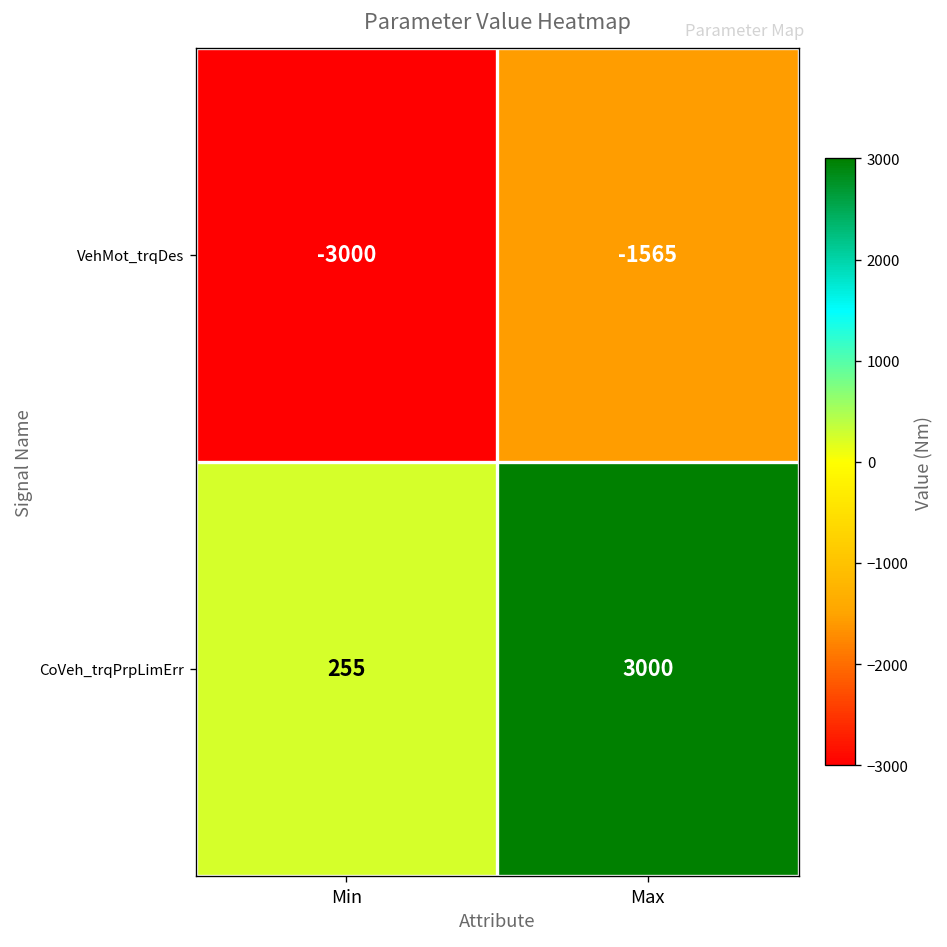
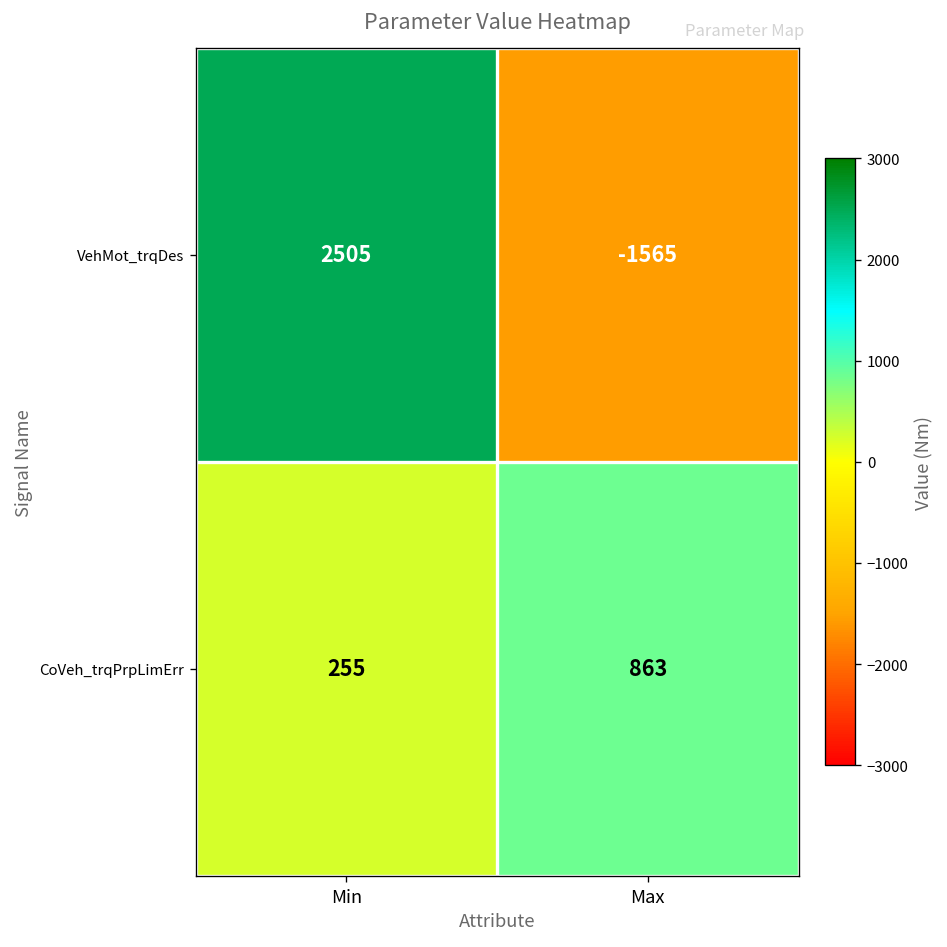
  {
    "VehMot_trqDes": {
-     "Min": -3000,
+     "Min": 2505,
      "Max": -1565
    },
    "CoVeh_trqPrpLimErr": {
      "Min": 255,
-     "Max": 3000
+     "Max": 863
    }
  }
